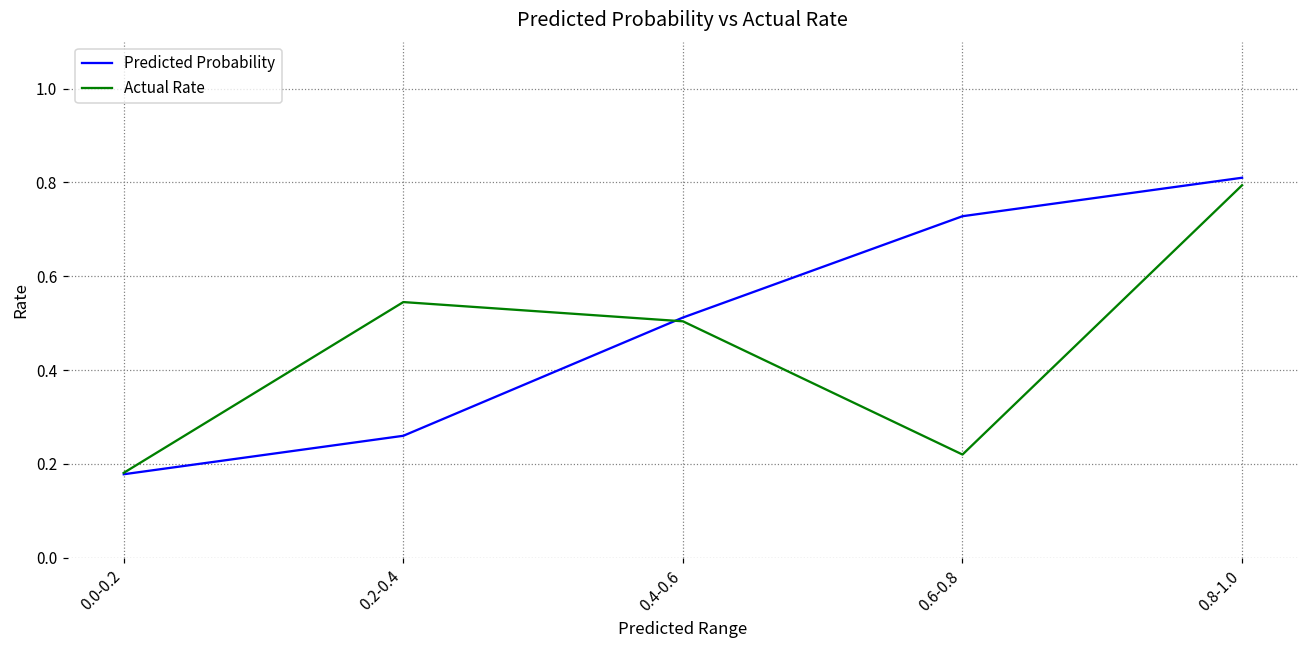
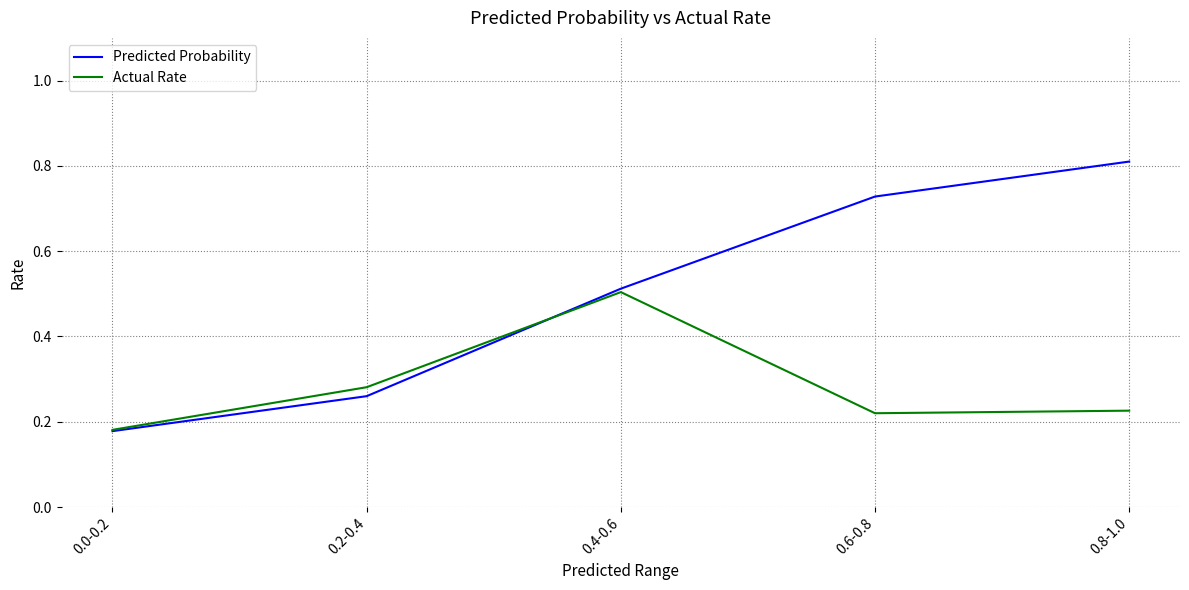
  {
    "Predicted Probability": {
      "0.2-0.4": 0.26,
      "0.4-0.6": 0.51,
      "0.6-0.8": 0.73,
      "0.8-1.0": 0.81
    },
    "Actual Rate": {
-     "0.2-0.4": 0.55,
+     "0.2-0.4": 0.28,
      "0.4-0.6": 0.50,
      "0.6-0.8": 0.22,
-     "0.8-1.0": 0.79
+     "0.8-1.0": 0.23
    }
  }
